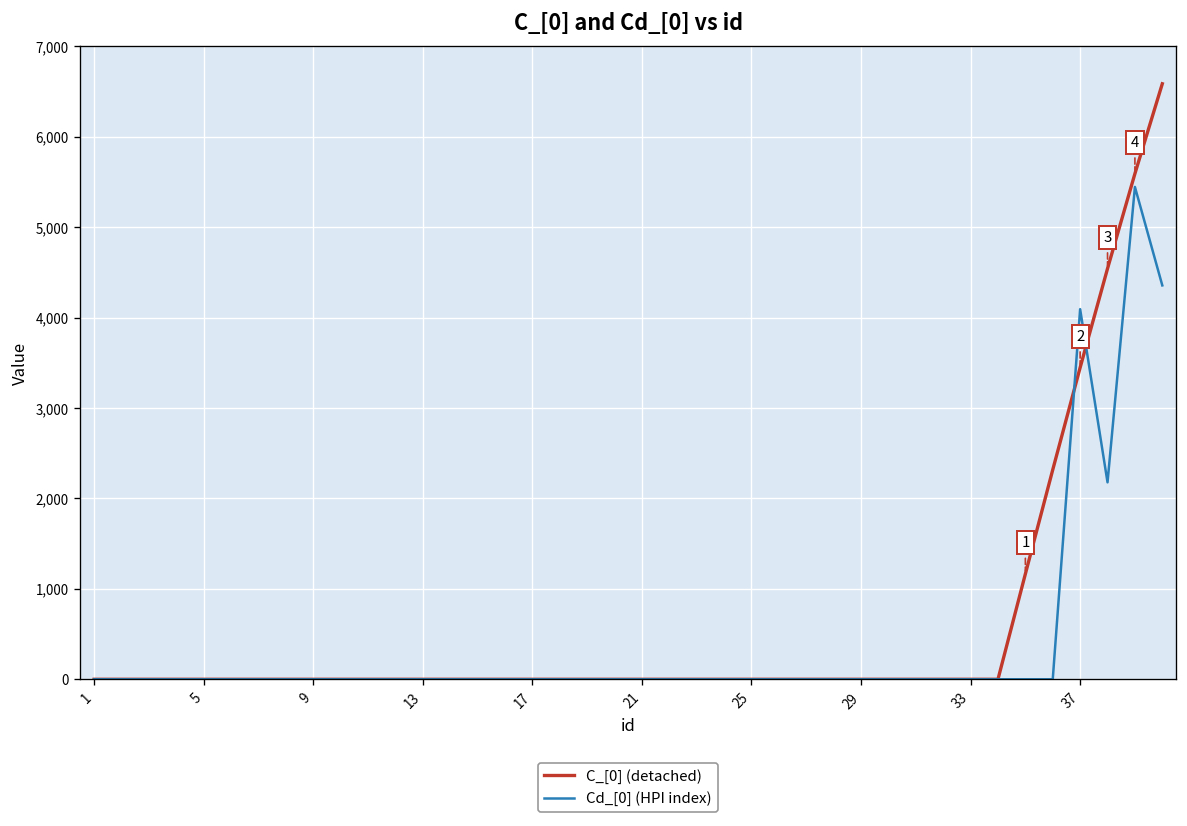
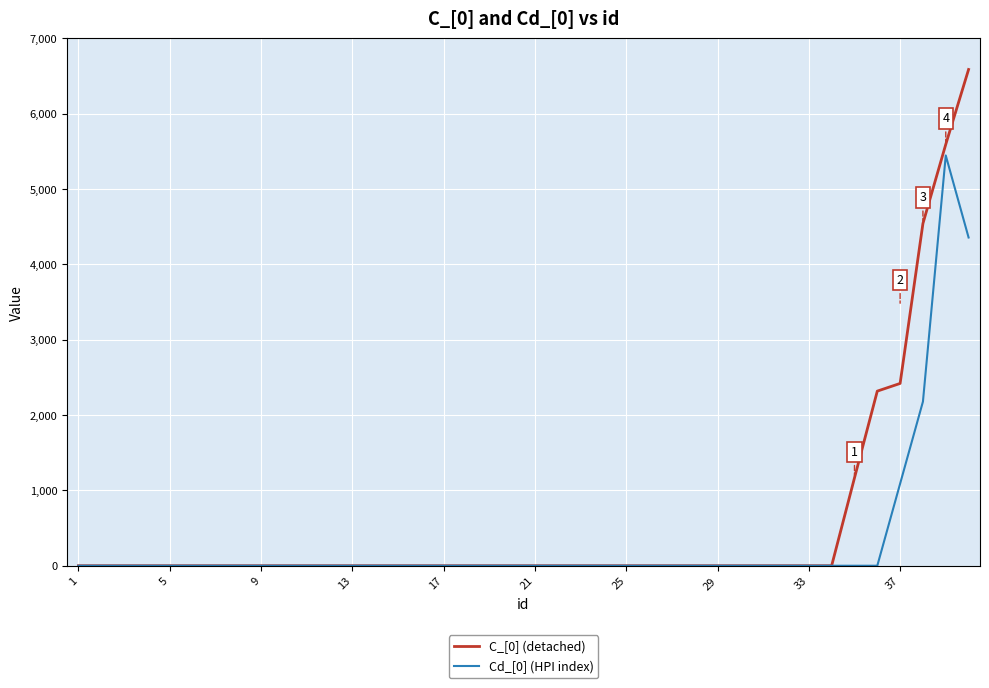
  {
    "C_[0] (detached)": {
-     "37": "3,400"
+     "37": "2,400"
    },
    "Cd_[0] (HPI index)": {
-     "37": "4,100"
+     "37": "1,100"
    }
  }
